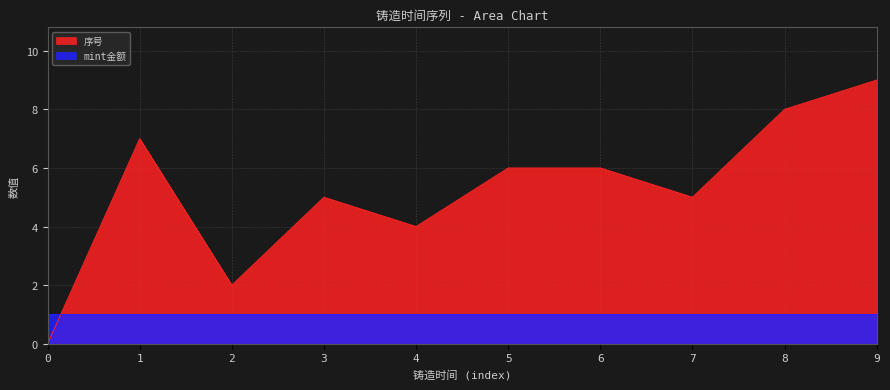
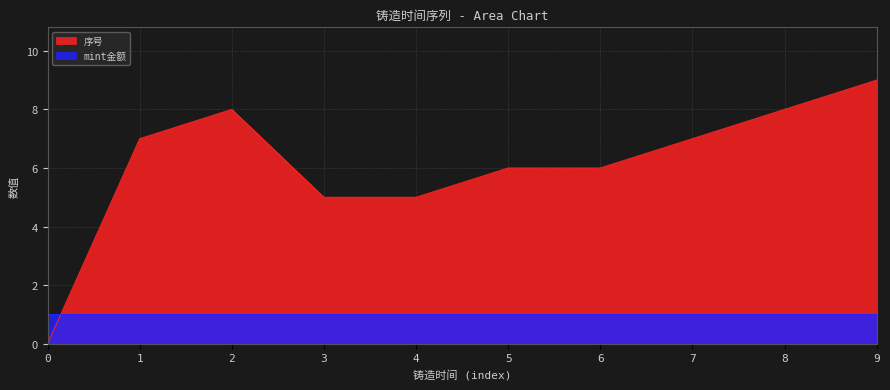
  {
    "序号": {
      "0": 0,
      "1": 7,
-     "2": 2,
+     "2": 8,
      "3": 5,
-     "4": 4,
+     "4": 5,
      "5": 6,
      "6": 6,
-     "7": 5,
+     "7": 7,
      "8": 8,
      "9": 9
    },
    "mint金额": {
      "0": 1,
      "1": 1,
      "2": 1,
      "3": 1,
      "4": 1,
      "5": 1,
      "6": 1,
      "7": 1,
      "8": 1,
      "9": 1
    }
  }
